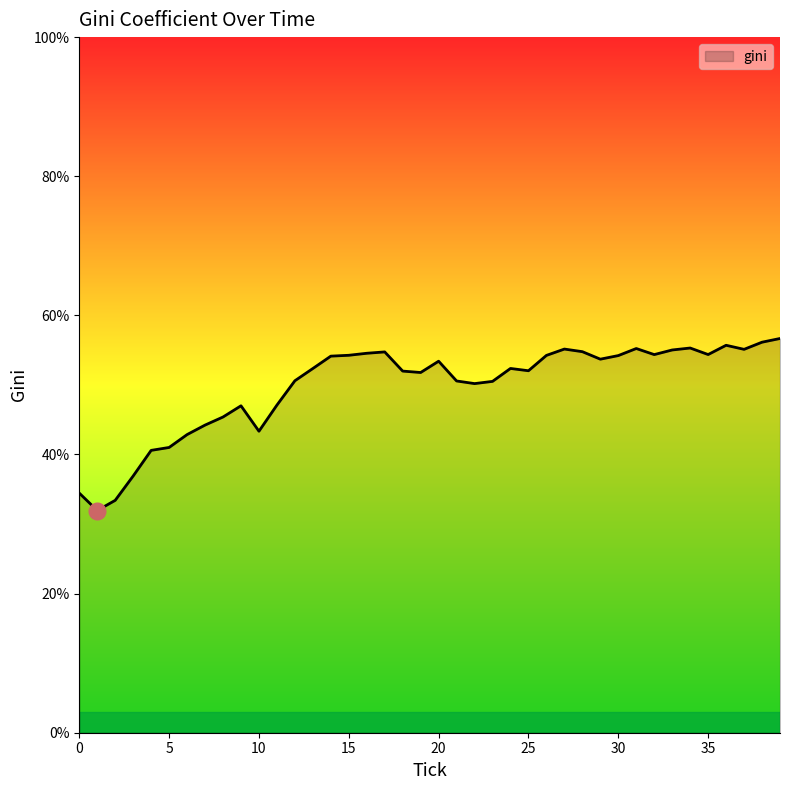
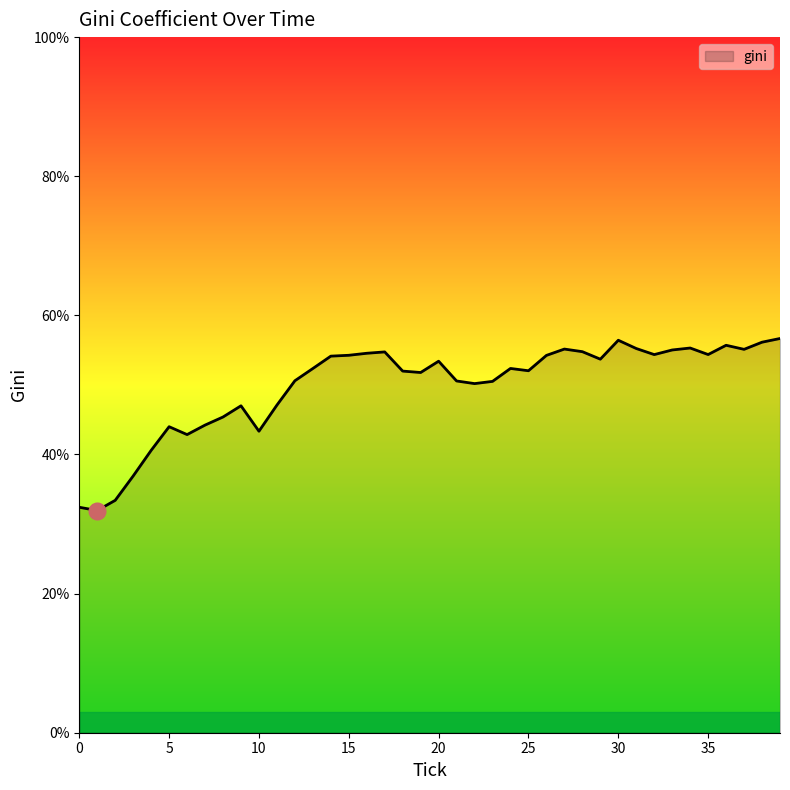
  {
    "gini": {
-     "0": "34%",
-     "5": "41%",
+     "0": "32%",
+     "5": "44%",
      "10": "43%",
      "15": "54%",
      "20": "53%",
      "25": "52%",
-     "30": "54%",
+     "30": "56%",
      "35": "54%"
    }
  }
